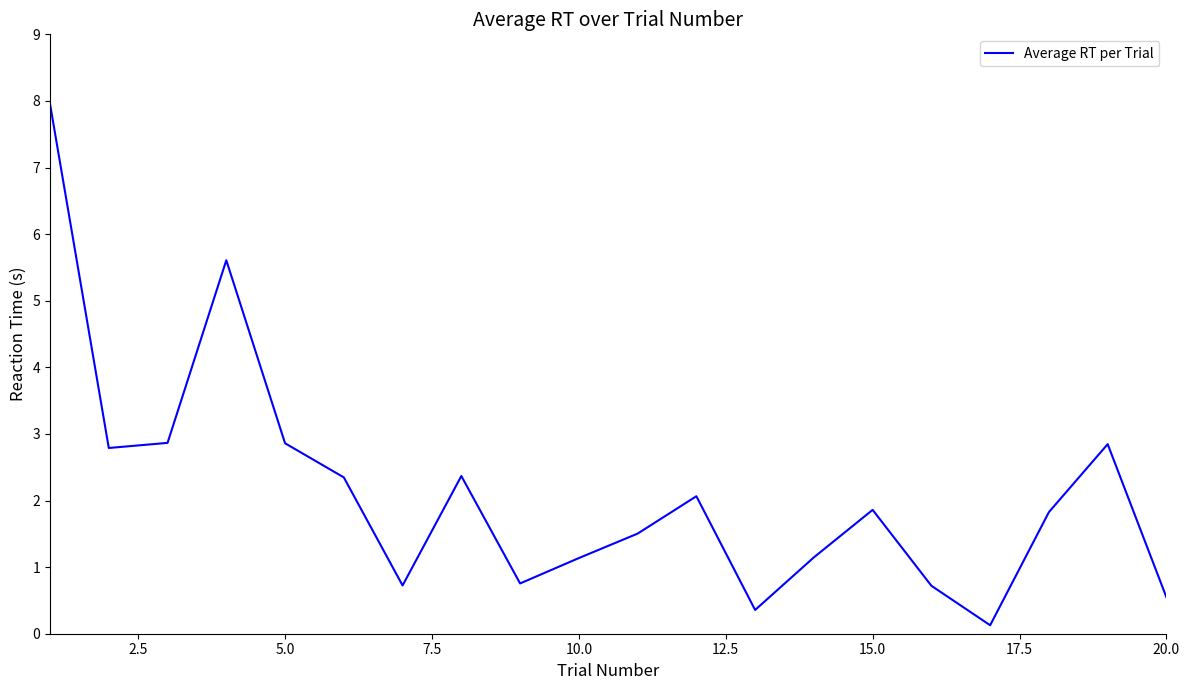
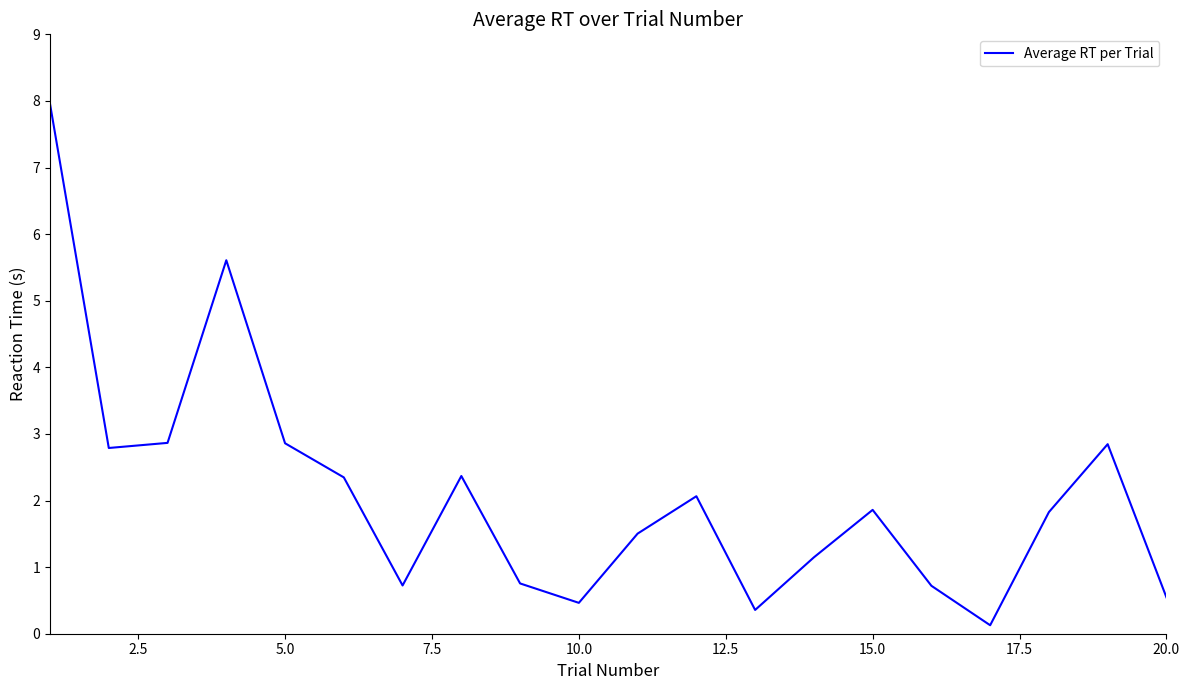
  {
    "5.0": 2.9,
-   "10.0": 1.1,
+   "10.0": 0.5,
    "15.0": 1.9,
    "20.0": 0.5
  }
